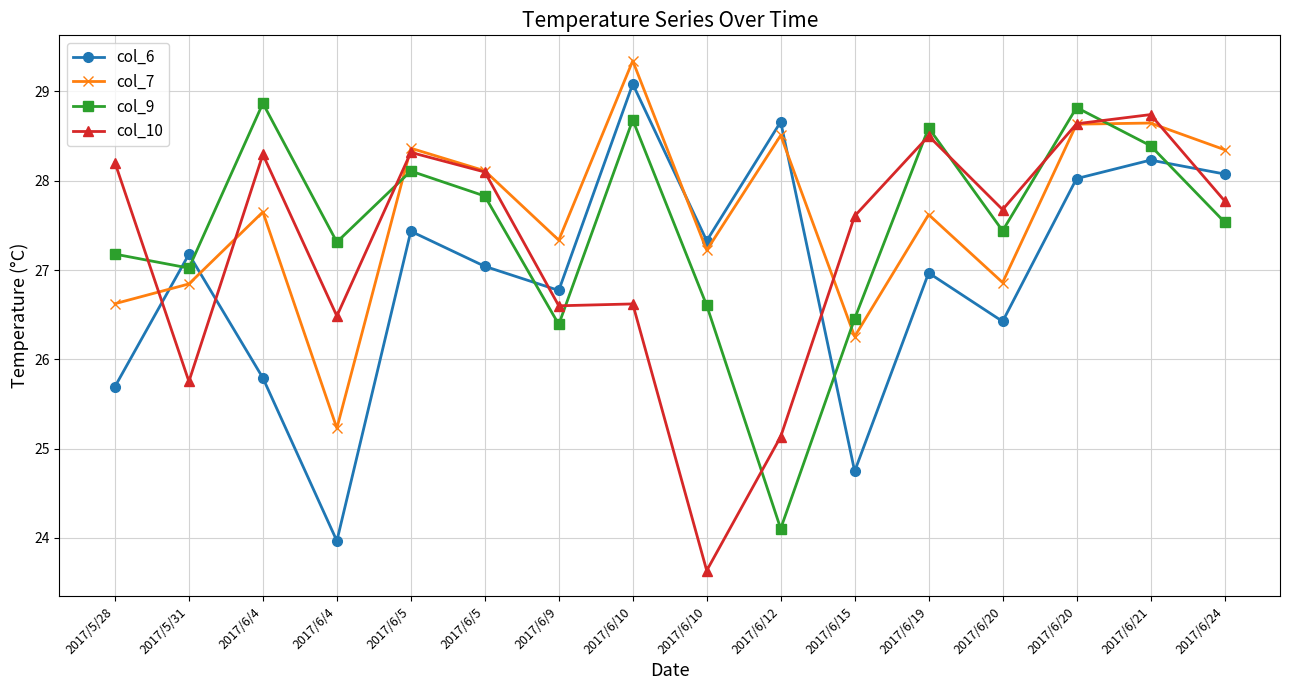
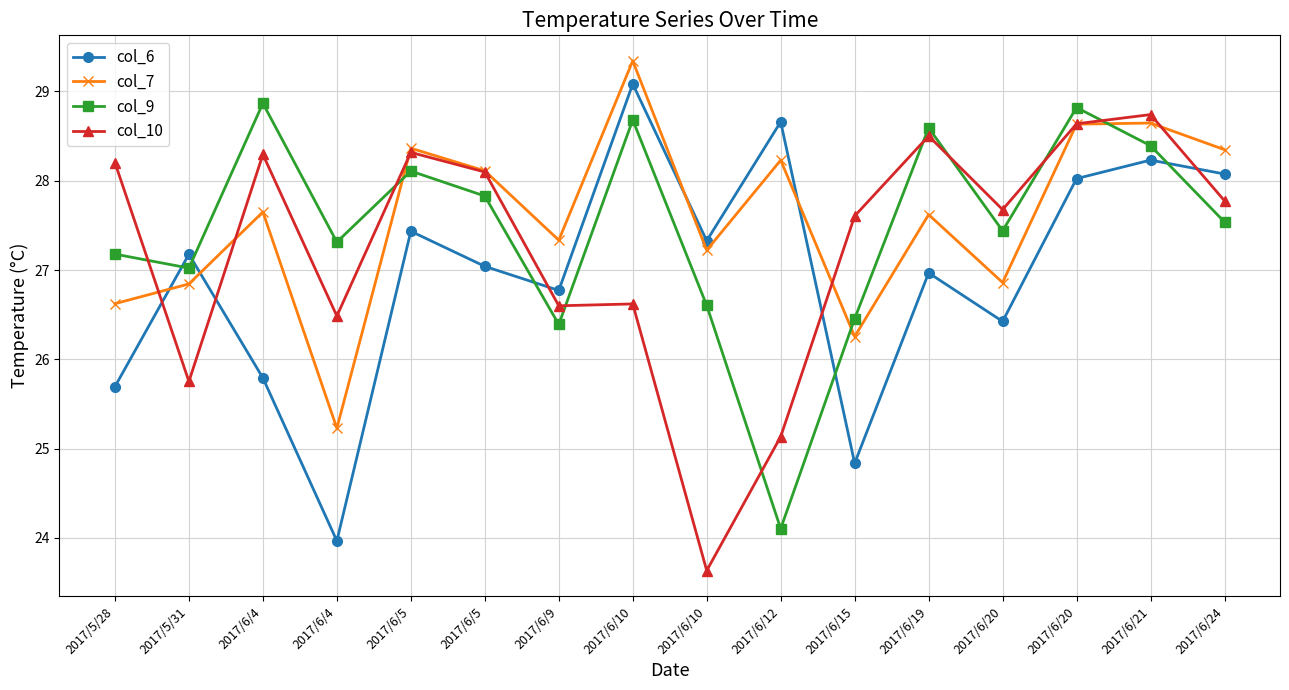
  {
    "col_6": {
      "2017/5/28": 25.7,
      "2017/5/31": 27.2,
      "2017/6/9": 26.8,
      "2017/6/12": 28.7,
-     "2017/6/15": 24.7,
+     "2017/6/15": 24.8,
      "2017/6/19": 27.0,
      "2017/6/21": 28.2,
      "2017/6/24": 28.1
    },
    "col_7": {
      "2017/5/28": 26.6,
      "2017/5/31": 26.8,
      "2017/6/9": 27.3,
-     "2017/6/12": 28.5,
+     "2017/6/12": 28.2,
      "2017/6/15": 26.3,
      "2017/6/19": 27.6,
      "2017/6/21": 28.6,
      "2017/6/24": 28.3
    },
    "col_9": {
      "2017/5/28": 27.2,
      "2017/5/31": 27.0,
      "2017/6/9": 26.4,
      "2017/6/12": 24.1,
      "2017/6/15": 26.5,
      "2017/6/19": 28.6,
      "2017/6/21": 28.4,
      "2017/6/24": 27.5
    },
    "col_10": {
      "2017/5/28": 28.2,
      "2017/5/31": 25.8,
      "2017/6/9": 26.6,
      "2017/6/12": 25.1,
      "2017/6/15": 27.6,
      "2017/6/19": 28.5,
      "2017/6/21": 28.7,
      "2017/6/24": 27.8
    }
  }
